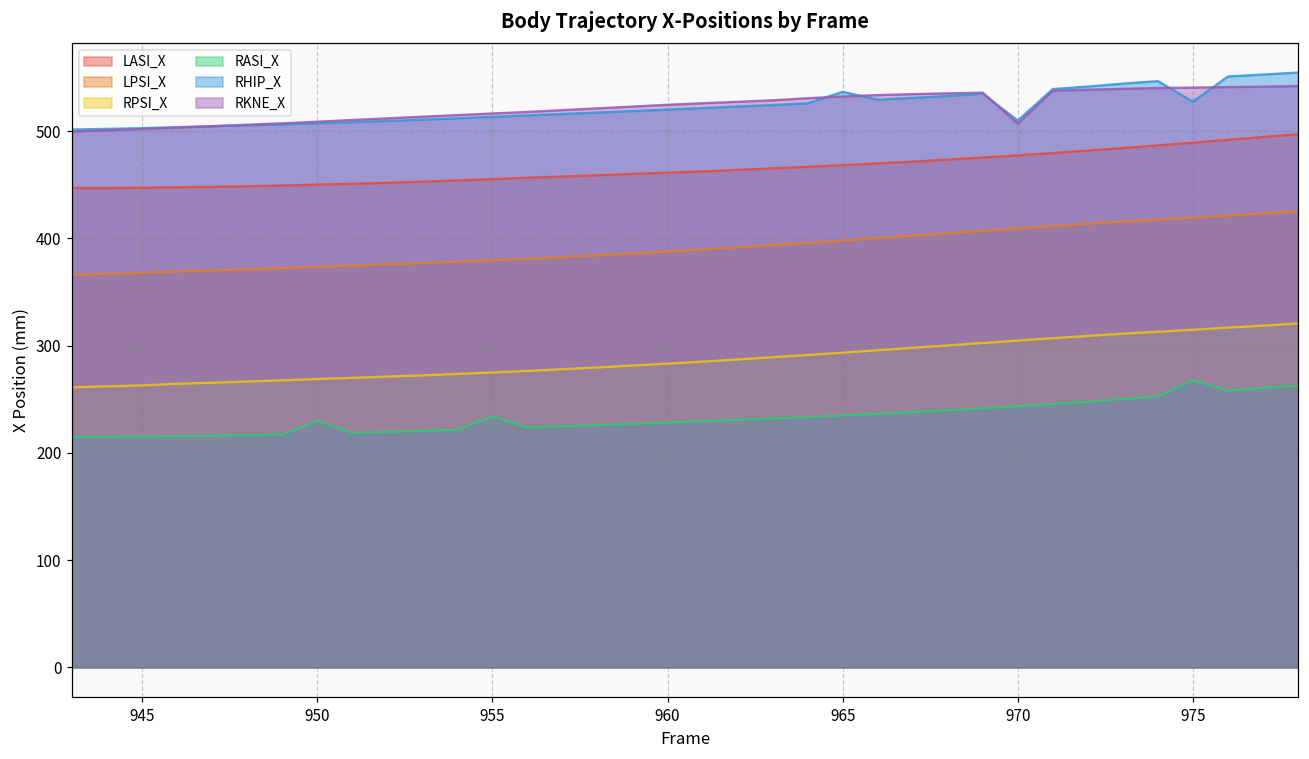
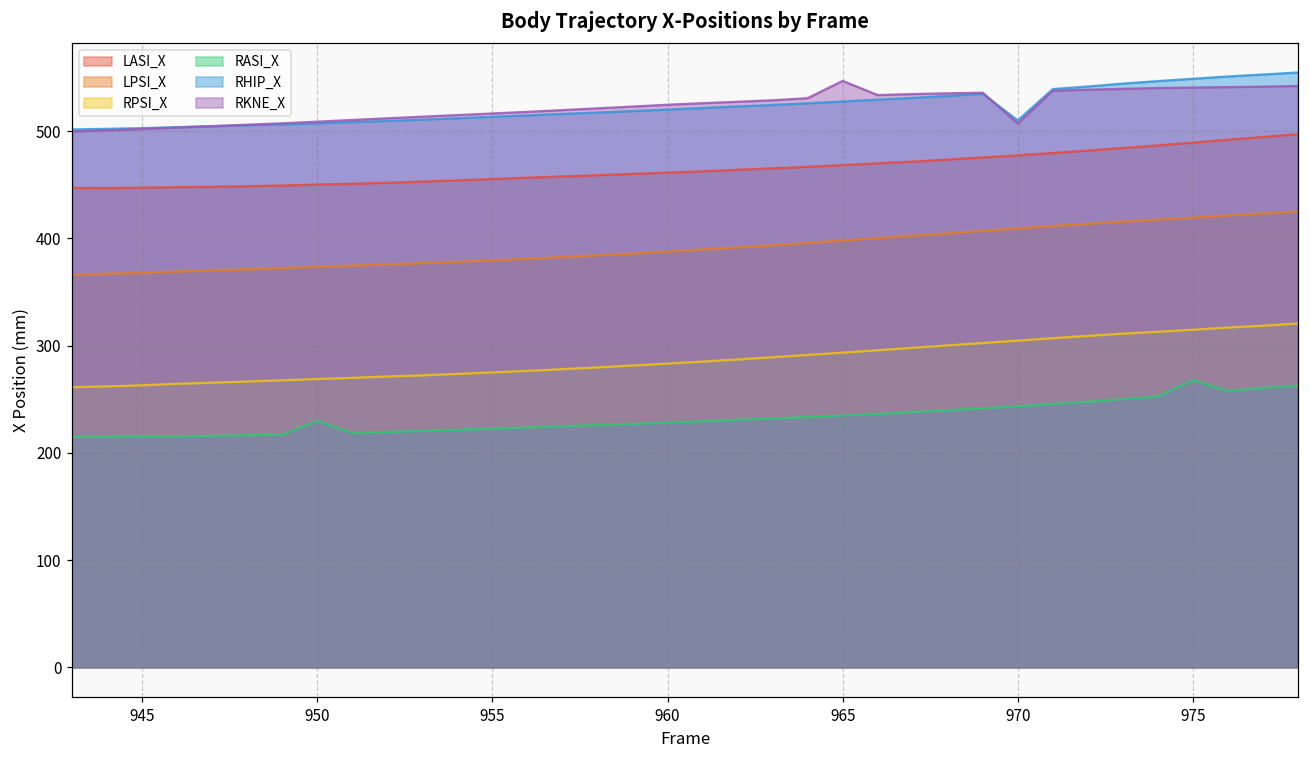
  {
    "RASI_X": {
      "945": 220,
      "950": 230,
-     "955": 230,
+     "955": 220,
      "960": 230,
      "965": 230,
      "970": 240,
      "975": 270
    },
    "RHIP_X": {
      "955": 510,
      "960": 520,
-     "965": 540,
+     "965": 530,
      "970": 510,
-     "975": 530
+     "975": 550
    },
    "RKNE_X": {
      "955": 520,
      "960": 520,
-     "965": 530,
+     "965": 550,
      "970": 510,
      "975": 540
    }
  }
